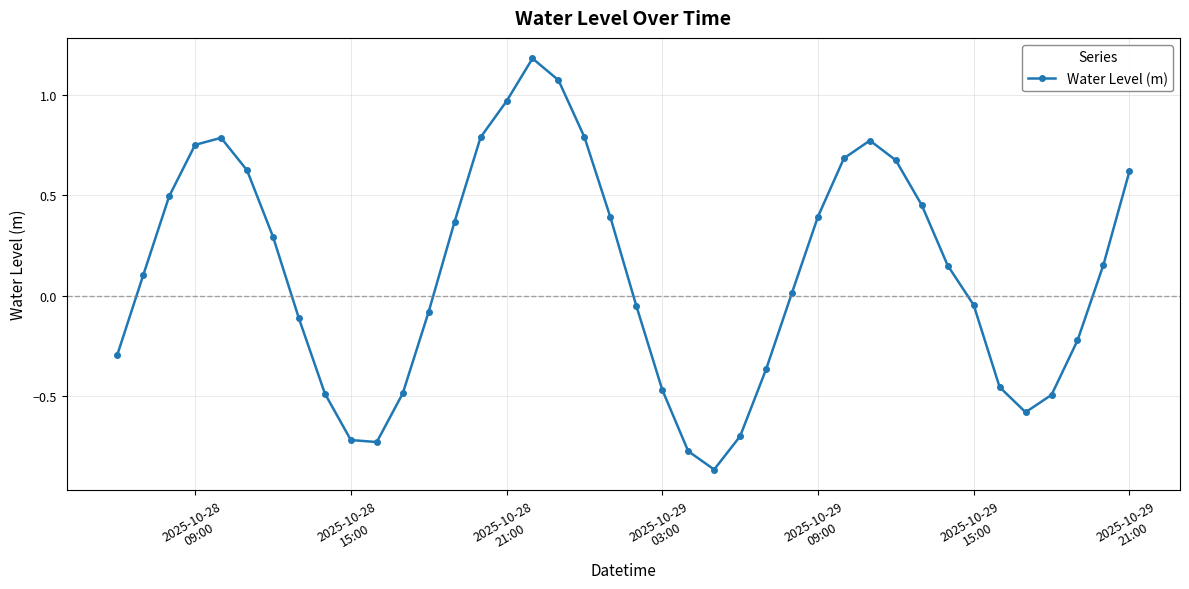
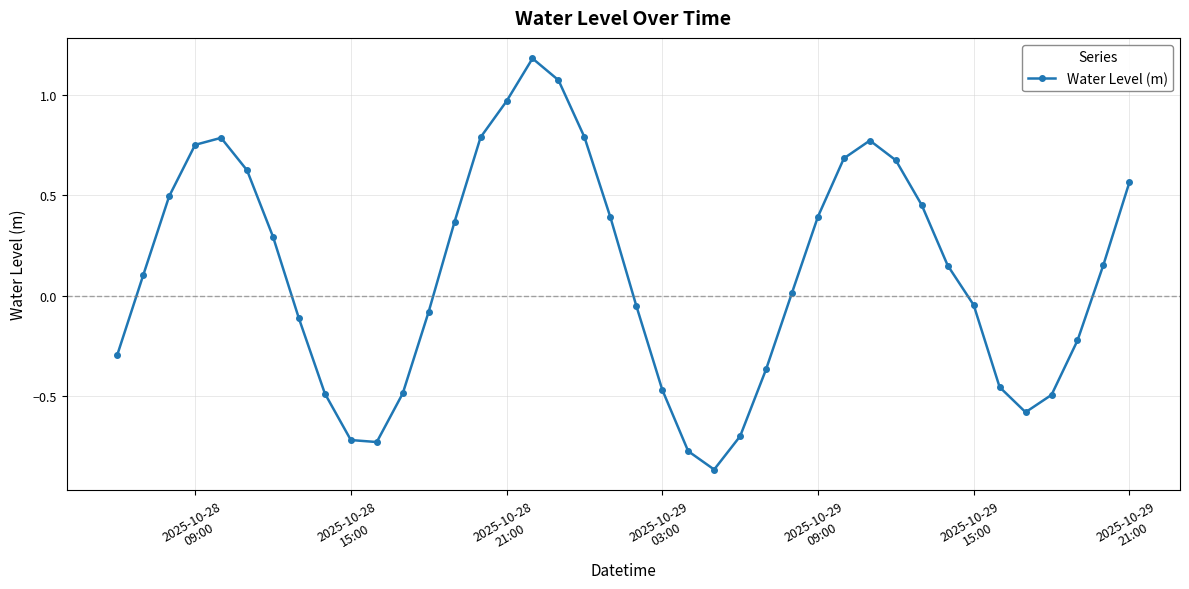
  {
    "2025-10-28 09:00": 0.75,
    "2025-10-28 15:00": -0.72,
    "2025-10-28 21:00": 0.97,
    "2025-10-29 03:00": -0.47,
    "2025-10-29 09:00": 0.39,
    "2025-10-29 15:00": -0.05,
-   "2025-10-29 21:00": 0.62
+   "2025-10-29 21:00": 0.57
  }
